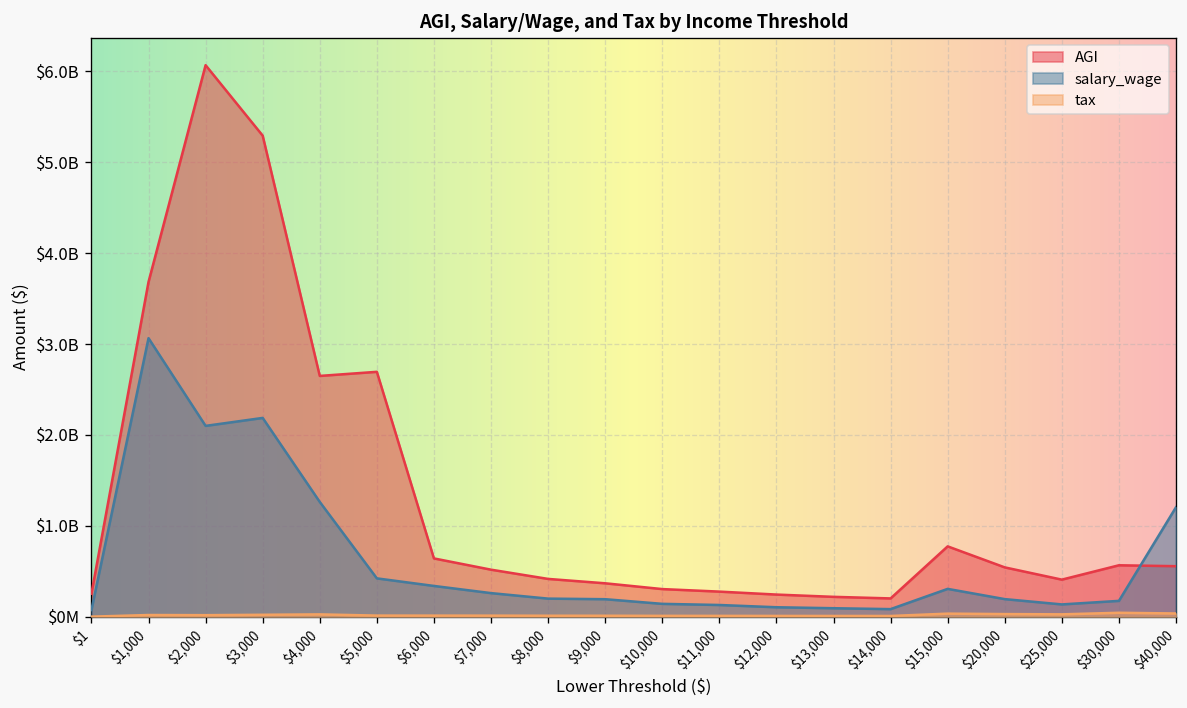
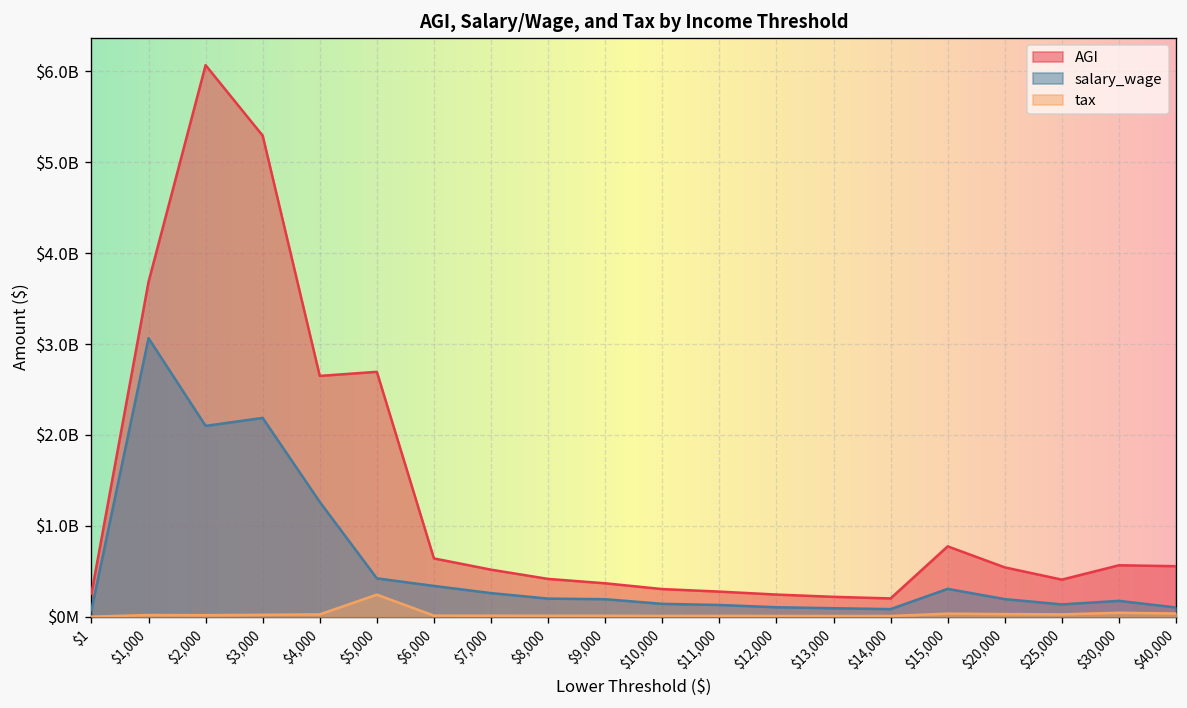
  {
    "AGI": {
      "$1": "$300000000",
      "$1,000": "$3700000000",
      "$2,000": "$6100000000",
      "$3,000": "$5300000000",
      "$4,000": "$2600000000",
      "$5,000": "$2700000000",
      "$6,000": "$600000000",
      "$7,000": "$500000000",
      "$8,000": "$400000000",
      "$9,000": "$400000000",
      "$10,000": "$300000000",
      "$11,000": "$300000000",
      "$12,000": "$200000000",
      "$13,000": "$200000000",
      "$14,000": "$200000000",
      "$15,000": "$800000000",
      "$20,000": "$500000000",
      "$25,000": "$400000000",
      "$30,000": "$600000000",
      "$40,000": "$600000000"
    },
    "salary_wage": {
      "$1": "$100000000",
      "$1,000": "$3100000000",
      "$2,000": "$2100000000",
      "$3,000": "$2200000000",
      "$4,000": "$1300000000",
      "$5,000": "$400000000",
      "$6,000": "$300000000",
      "$7,000": "$300000000",
      "$8,000": "$200000000",
      "$9,000": "$200000000",
      "$10,000": "$100000000",
      "$11,000": "$100000000",
      "$12,000": "$100000000",
      "$13,000": "$100000000",
      "$14,000": "$100000000",
      "$15,000": "$300000000",
      "$20,000": "$200000000",
      "$25,000": "$100000000",
      "$30,000": "$200000000",
-     "$40,000": "$1200000000"
+     "$40,000": "$100000000"
    },
    "tax": {
      "$1": "$0",
      "$1,000": "$0",
      "$2,000": "$0",
      "$3,000": "$0",
      "$4,000": "$0",
-     "$5,000": "$0",
+     "$5,000": "$200000000",
      "$6,000": "$0",
      "$7,000": "$0",
      "$8,000": "$0",
      "$9,000": "$0",
      "$10,000": "$0",
      "$11,000": "$0",
      "$12,000": "$0",
      "$13,000": "$0",
      "$14,000": "$0",
      "$15,000": "$0",
      "$20,000": "$0",
      "$25,000": "$0",
      "$30,000": "$0",
      "$40,000": "$0"
    }
  }
